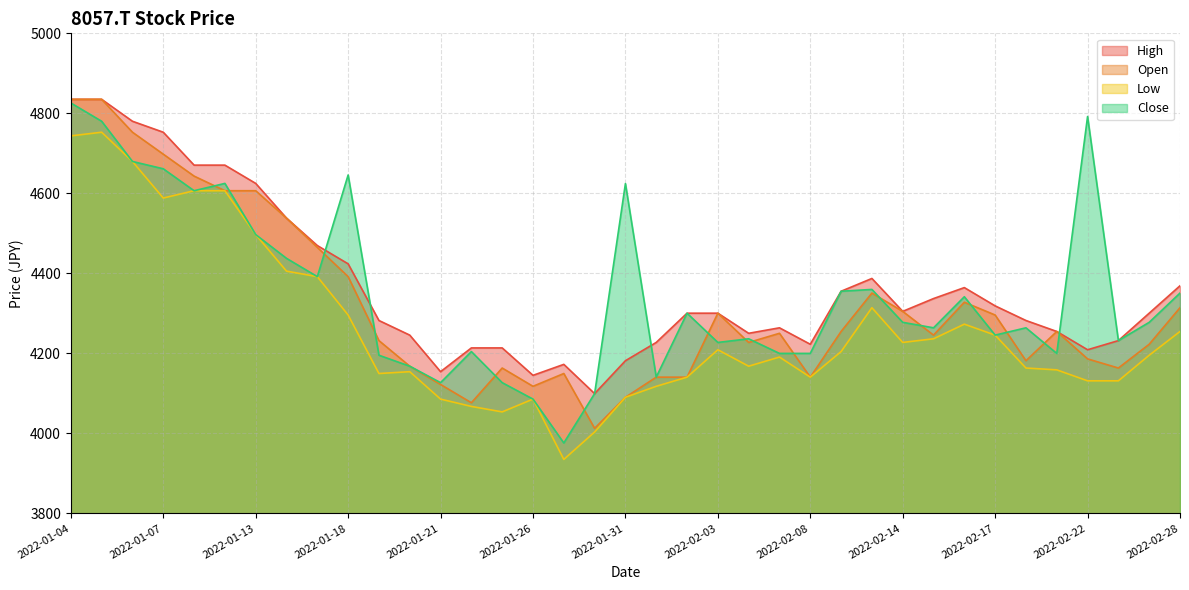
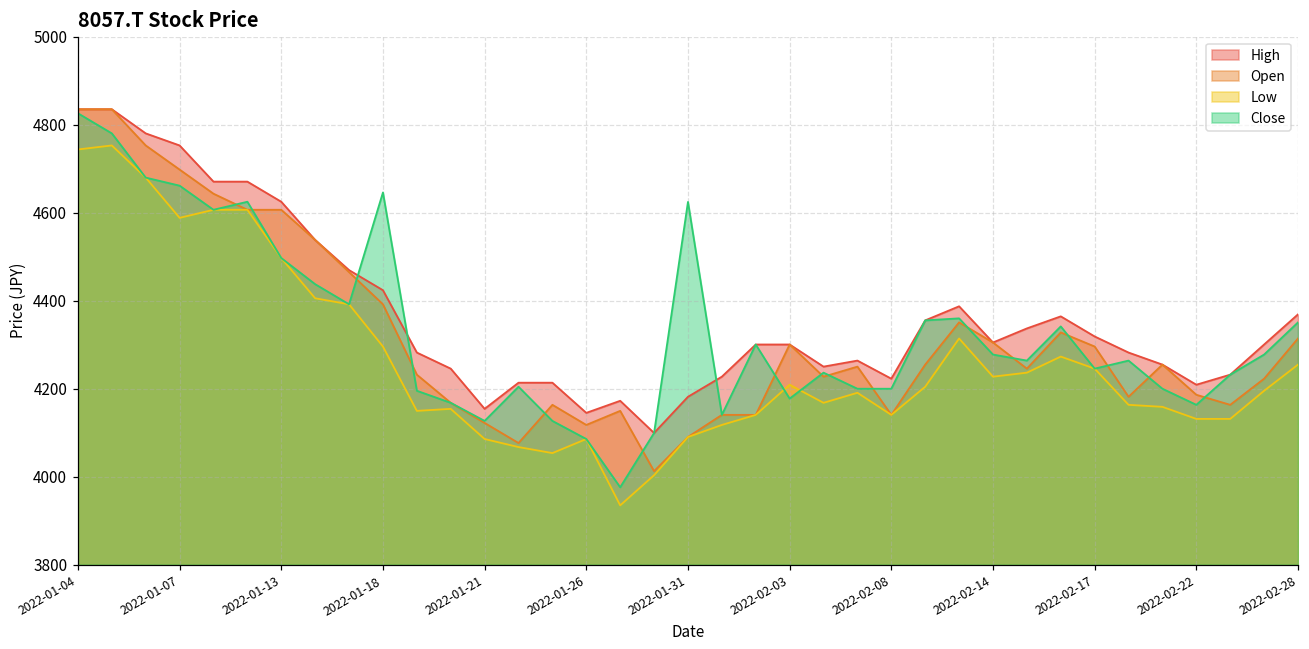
  {
    "Close": {
      "2022-01-04": 4830,
      "2022-01-07": 4660,
      "2022-01-18": 4650,
      "2022-01-31": 4620,
-     "2022-02-03": 4230,
+     "2022-02-03": 4180,
      "2022-02-08": 4200,
      "2022-02-14": 4280,
-     "2022-02-22": 4790,
+     "2022-02-22": 4160,
      "2022-02-28": 4350
    }
  }
